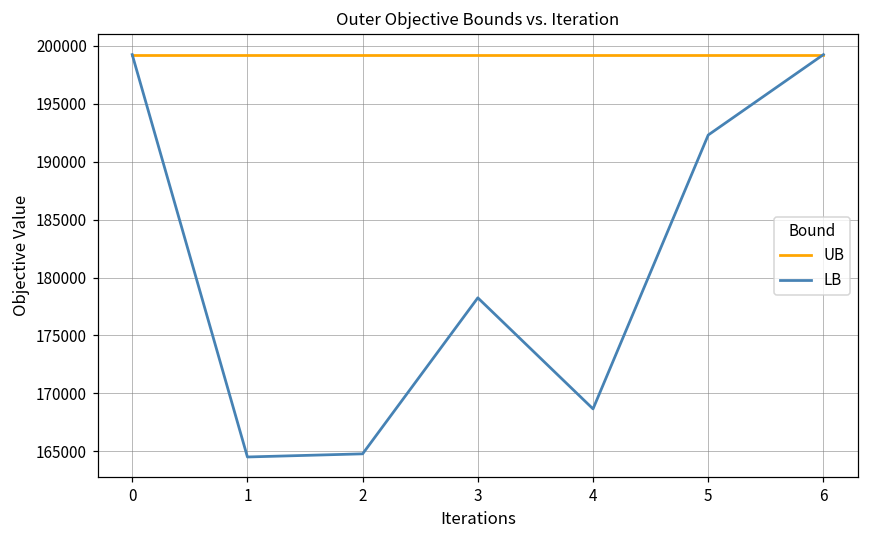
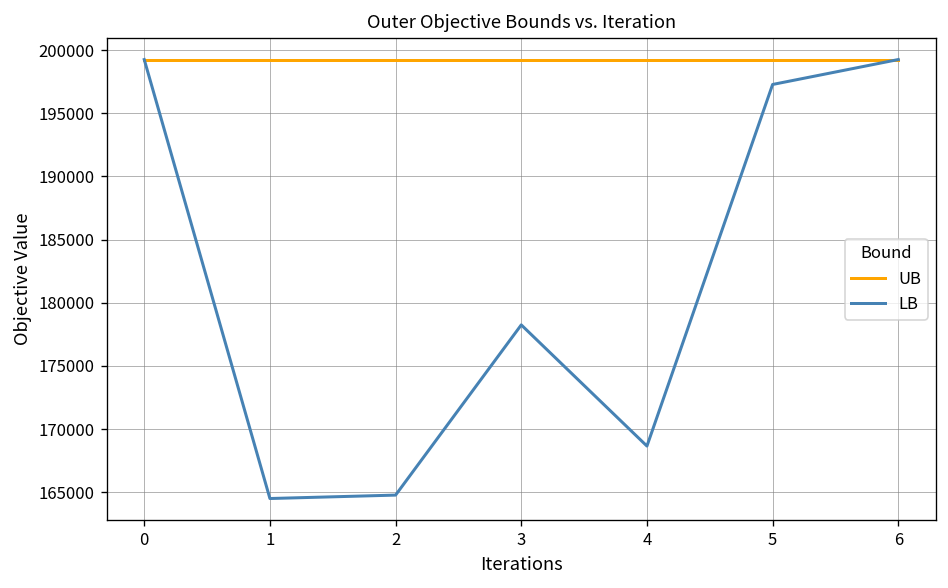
  {
    "UB": {
      "1": 199300,
      "2": 199300,
      "3": 199300,
      "4": 199300,
      "5": 199300
    },
    "LB": {
      "1": 164500,
      "2": 164800,
      "3": 178200,
      "4": 168700,
-     "5": 192300
+     "5": 197300
    }
  }
